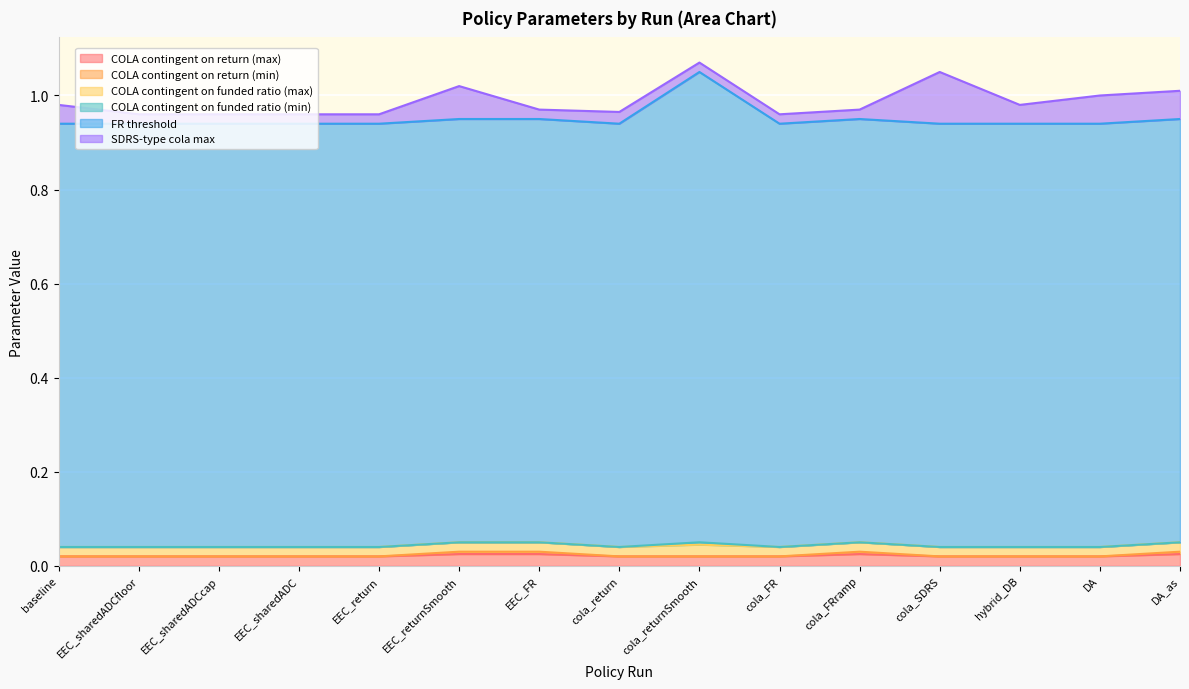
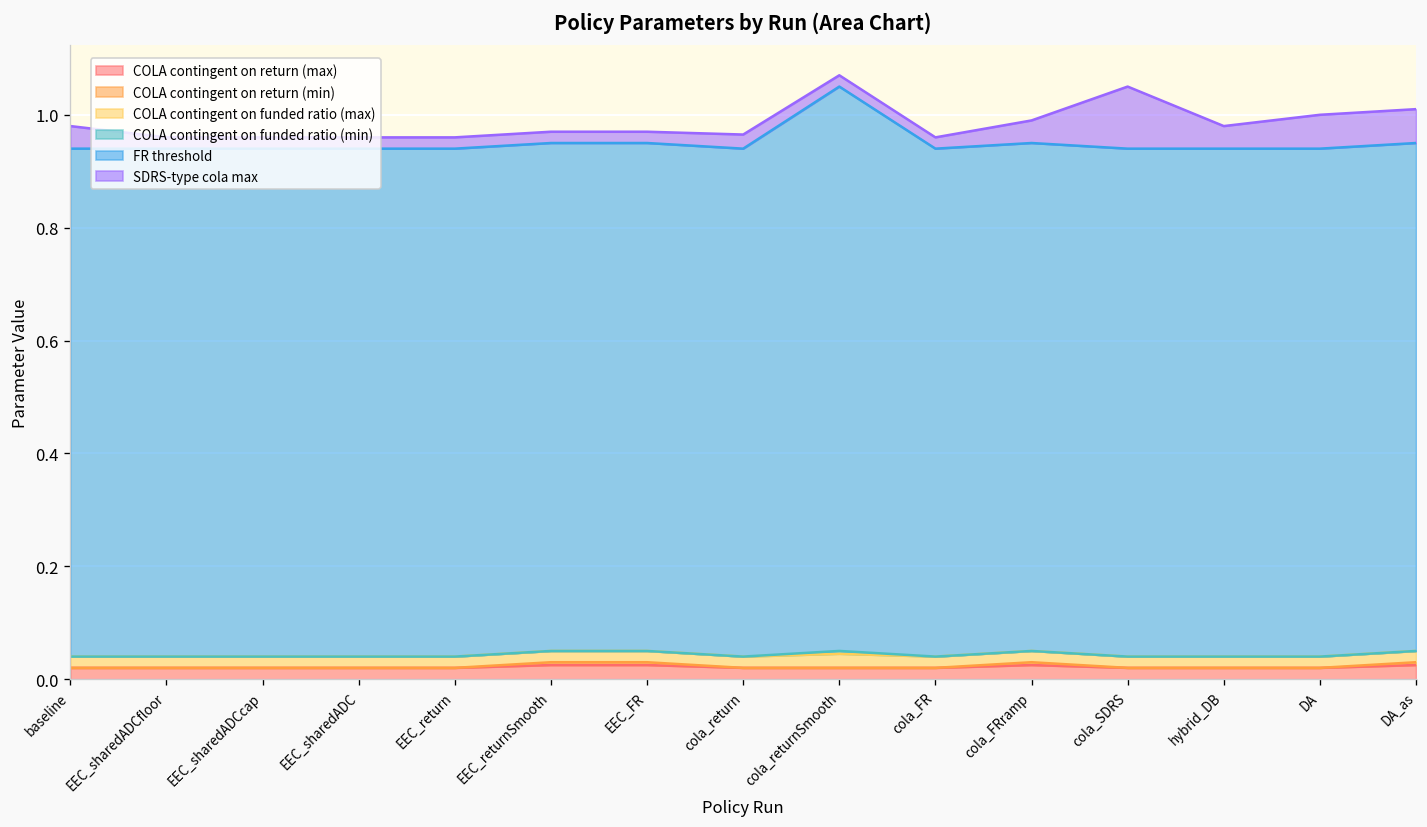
  {
    "SDRS-type cola max": {
      "baseline": 0.04,
      "EEC_return": 0.02,
-     "EEC_returnSmooth": 0.07,
+     "EEC_returnSmooth": 0.02,
      "EEC_FR": 0.02,
      "cola_return": 0.03,
      "cola_returnSmooth": 0.02,
      "cola_FR": 0.02,
-     "cola_FRramp": 0.02,
+     "cola_FRramp": 0.04,
      "cola_SDRS": 0.11,
      "hybrid_DB": 0.04,
      "DA": 0.06,
      "DA_as": 0.06
    }
  }
